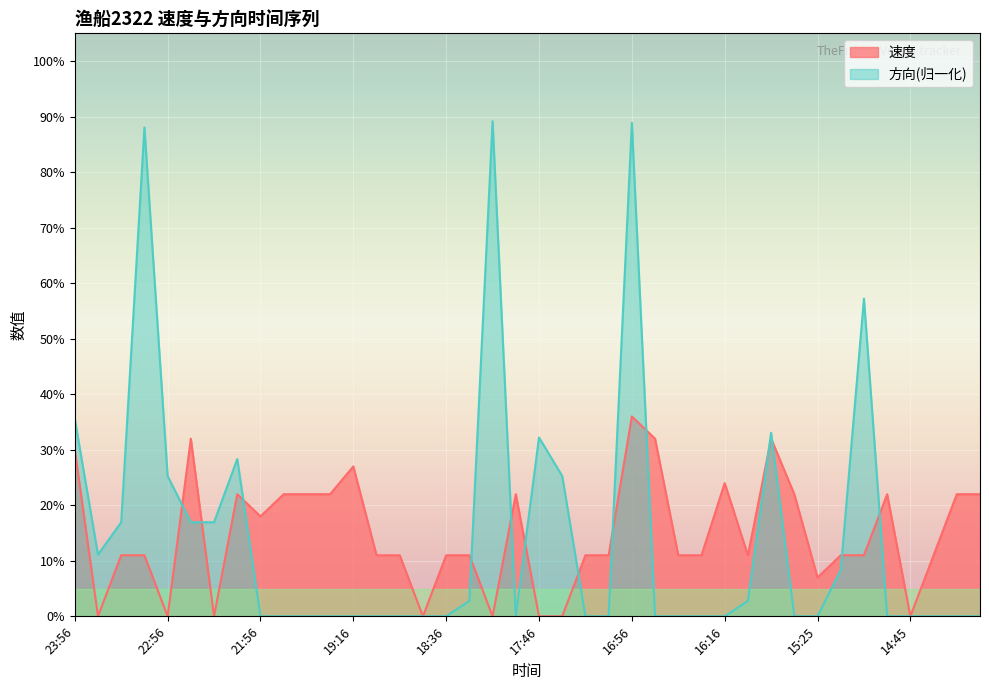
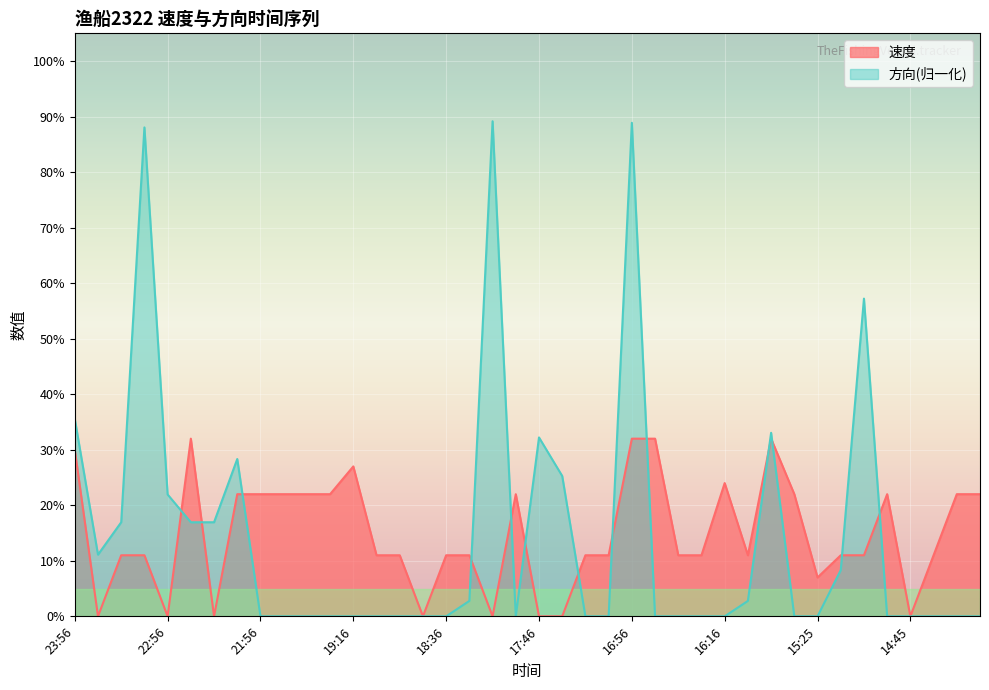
  {
    "速度": {
      "23:56": "30%",
-     "21:56": "18%",
+     "21:56": "22%",
      "19:16": "27%",
      "18:36": "11%",
-     "16:56": "36%",
+     "16:56": "32%",
      "16:16": "24%",
      "15:25": "7%"
    },
    "方向(归一化)": {
      "23:56": "36%",
-     "22:56": "25%",
+     "22:56": "22%",
      "17:46": "32%",
      "16:56": "89%"
    }
  }
